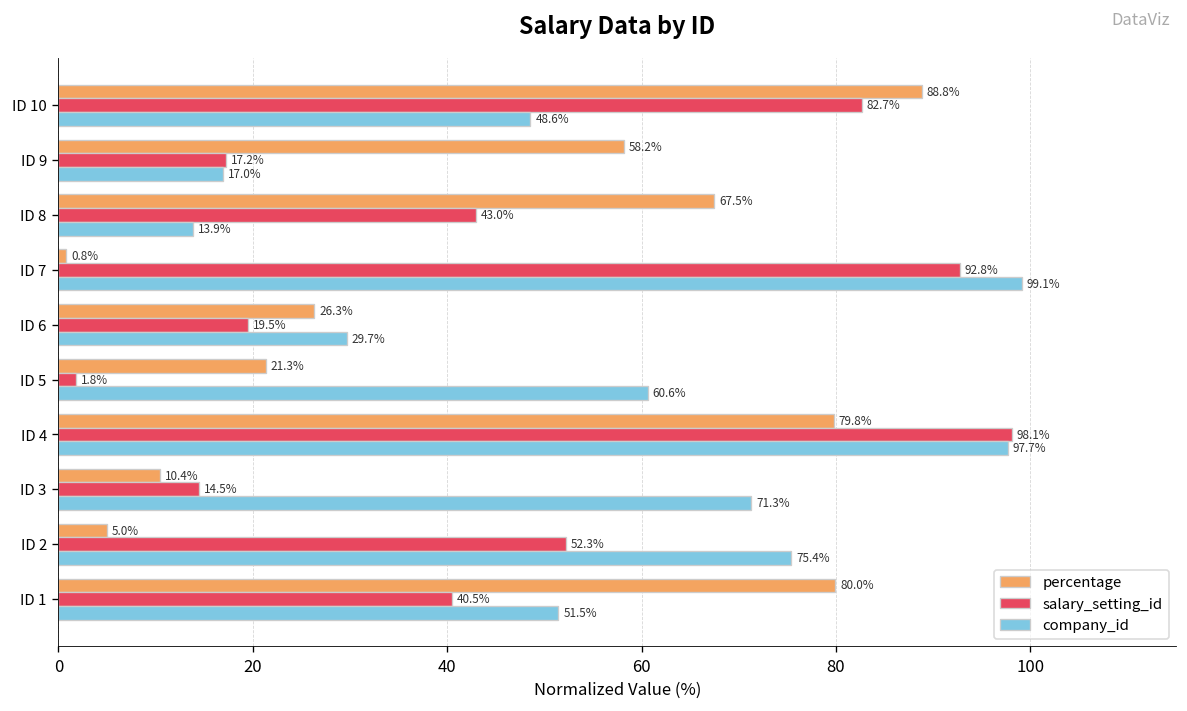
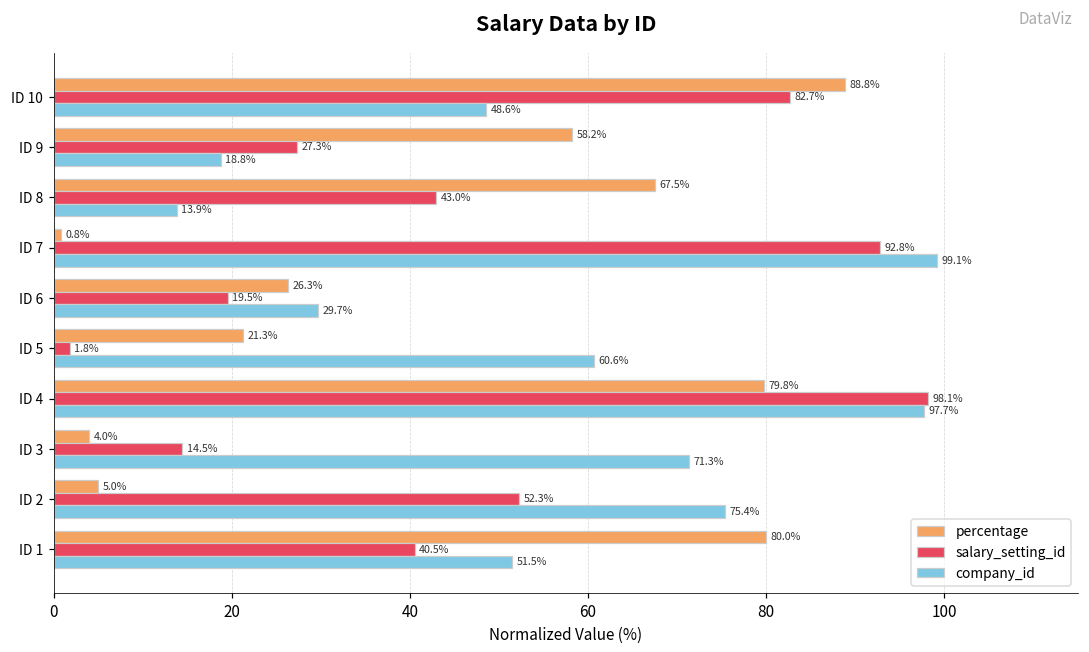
  {
    "percentage": {
      "ID 10": "88.8%",
      "ID 9": "58.2%",
      "ID 8": "67.5%",
      "ID 7": "0.8%",
      "ID 6": "26.3%",
      "ID 5": "21.3%",
      "ID 4": "79.8%",
-     "ID 3": "10.4%",
+     "ID 3": "4.0%",
      "ID 2": "5.0%",
      "ID 1": "80.0%"
    },
    "salary_setting_id": {
      "ID 10": "82.7%",
-     "ID 9": "17.2%",
+     "ID 9": "27.3%",
      "ID 8": "43.0%",
      "ID 7": "92.8%",
      "ID 6": "19.5%",
      "ID 5": "1.8%",
      "ID 4": "98.1%",
      "ID 3": "14.5%",
      "ID 2": "52.3%",
      "ID 1": "40.5%"
    },
    "company_id": {
      "ID 10": "48.6%",
-     "ID 9": "17.0%",
+     "ID 9": "18.8%",
      "ID 8": "13.9%",
      "ID 7": "99.1%",
      "ID 6": "29.7%",
      "ID 5": "60.6%",
      "ID 4": "97.7%",
      "ID 3": "71.3%",
      "ID 2": "75.4%",
      "ID 1": "51.5%"
    }
  }
